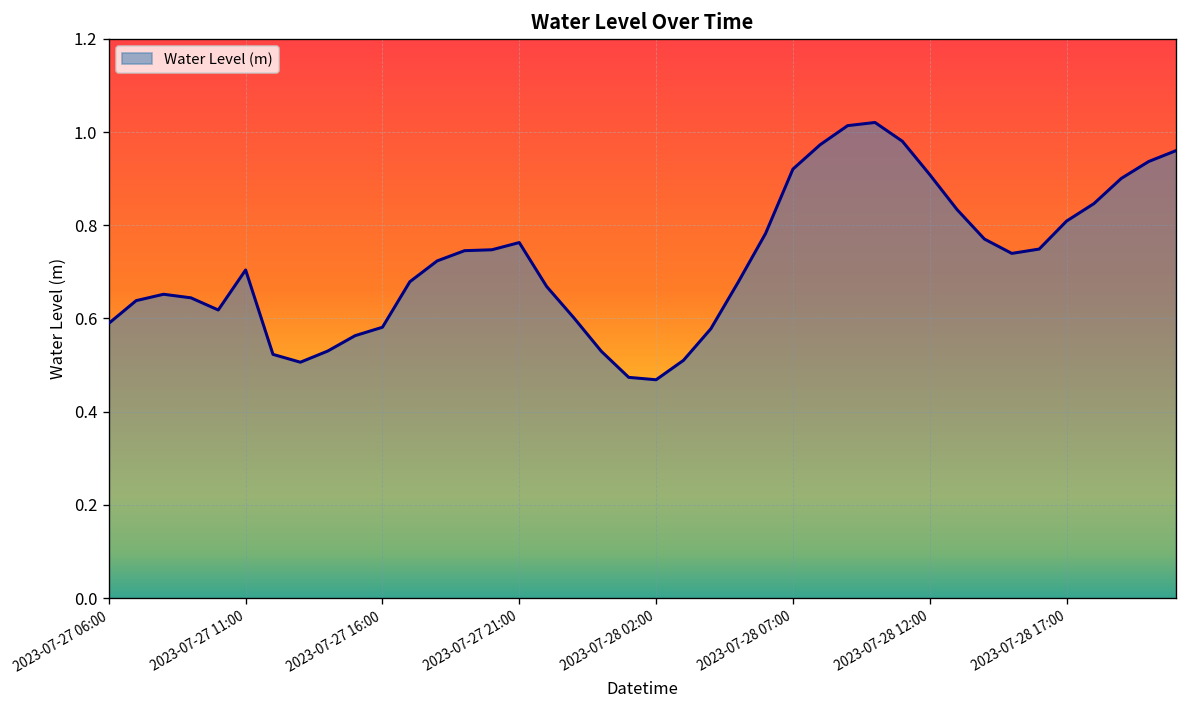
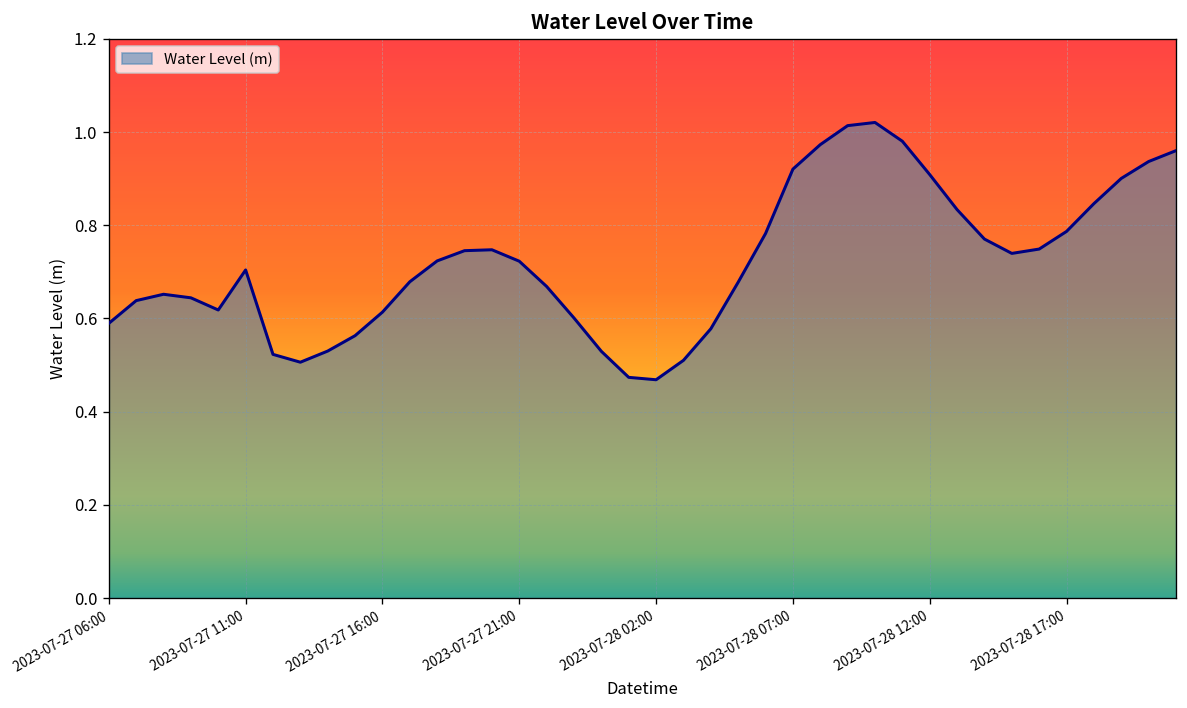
  {
    "2023-07-27 06:00": 0.59,
    "2023-07-27 11:00": 0.70,
-   "2023-07-27 16:00": 0.58,
-   "2023-07-27 21:00": 0.76,
+   "2023-07-27 16:00": 0.61,
+   "2023-07-27 21:00": 0.72,
    "2023-07-28 02:00": 0.47,
    "2023-07-28 07:00": 0.92,
    "2023-07-28 12:00": 0.91,
-   "2023-07-28 17:00": 0.81
+   "2023-07-28 17:00": 0.79
  }
